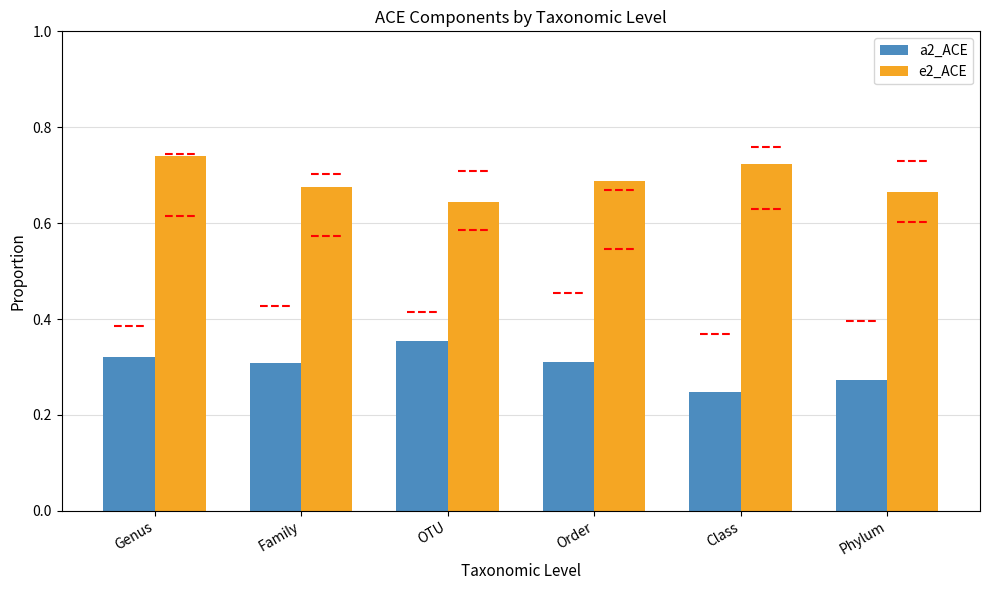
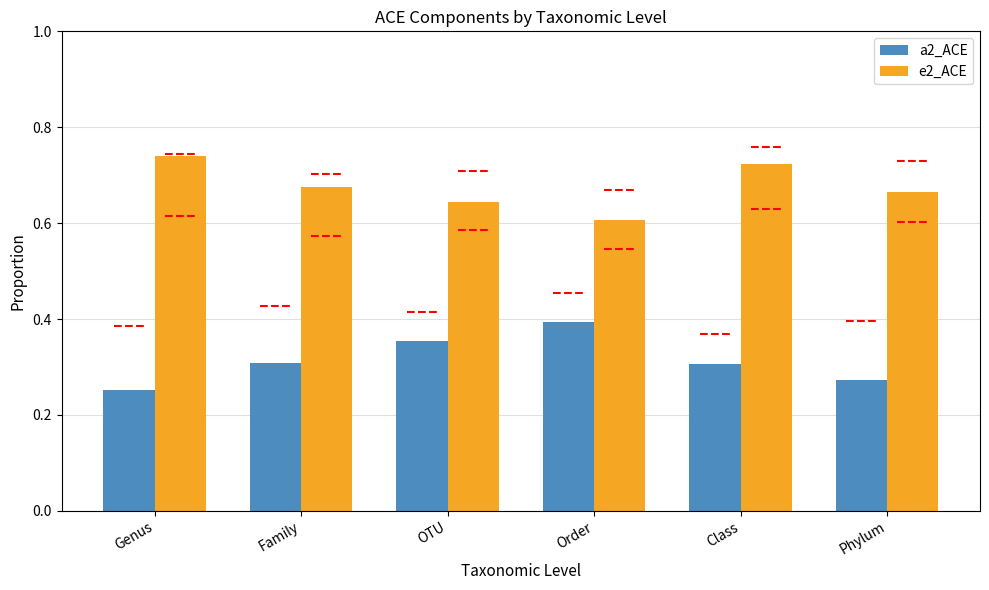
  {
    "a2_ACE": {
-     "Genus": 0.32,
+     "Genus": 0.25,
      "Family": 0.31,
      "OTU": 0.35,
-     "Order": 0.31,
-     "Class": 0.25,
+     "Order": 0.39,
+     "Class": 0.31,
      "Phylum": 0.27
    },
    "e2_ACE": {
      "Genus": 0.74,
      "Family": 0.67,
      "OTU": 0.65,
-     "Order": 0.69,
+     "Order": 0.61,
      "Class": 0.72,
      "Phylum": 0.66
    }
  }
